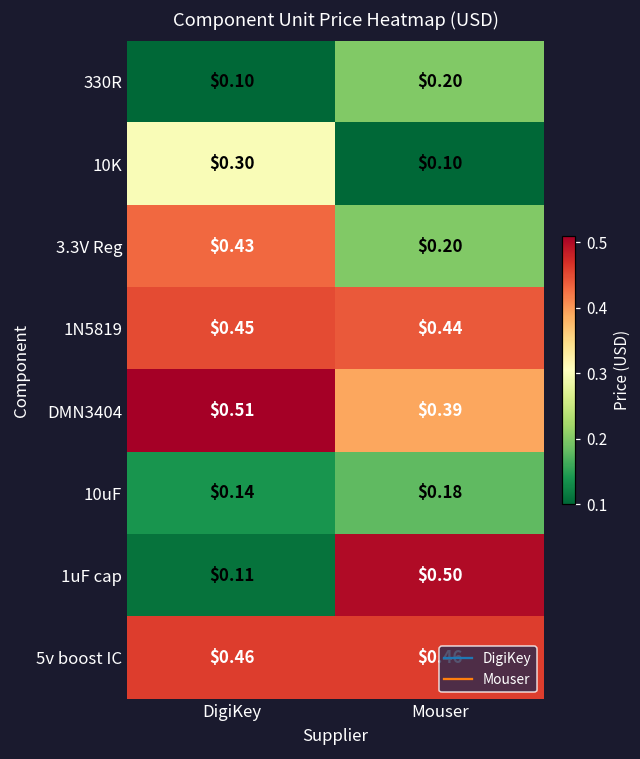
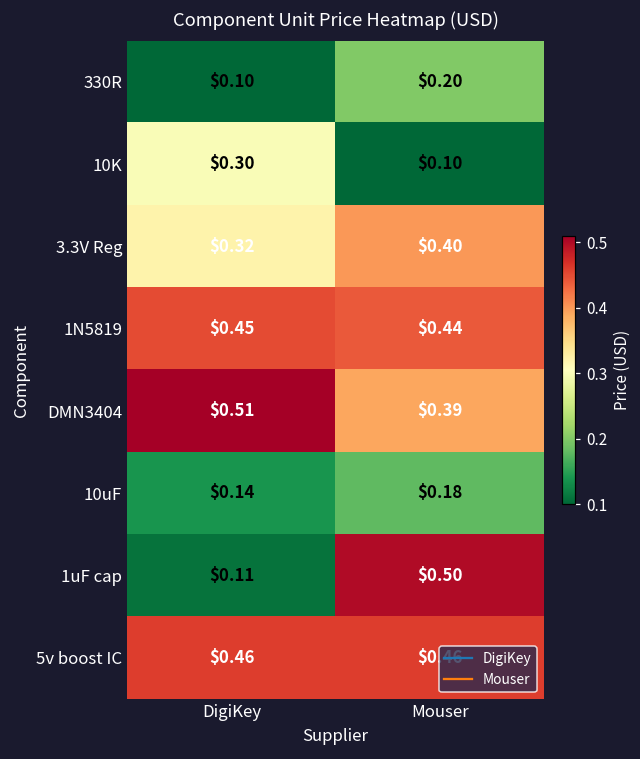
  {
    "330R": {
      "DigiKey": "$0.10",
      "Mouser": "$0.20"
    },
    "10K": {
      "DigiKey": "$0.30",
      "Mouser": "$0.10"
    },
    "3.3V Reg": {
-     "DigiKey": "$0.43",
-     "Mouser": "$0.20"
+     "DigiKey": "$0.32",
+     "Mouser": "$0.40"
    },
    "1N5819": {
      "DigiKey": "$0.45",
      "Mouser": "$0.44"
    },
    "DMN3404": {
      "DigiKey": "$0.51",
      "Mouser": "$0.39"
    },
    "10uF": {
      "DigiKey": "$0.14",
      "Mouser": "$0.18"
    },
    "1uF cap": {
      "DigiKey": "$0.11",
      "Mouser": "$0.50"
    },
    "5v boost IC": {
      "DigiKey": "$0.46"
    }
  }
